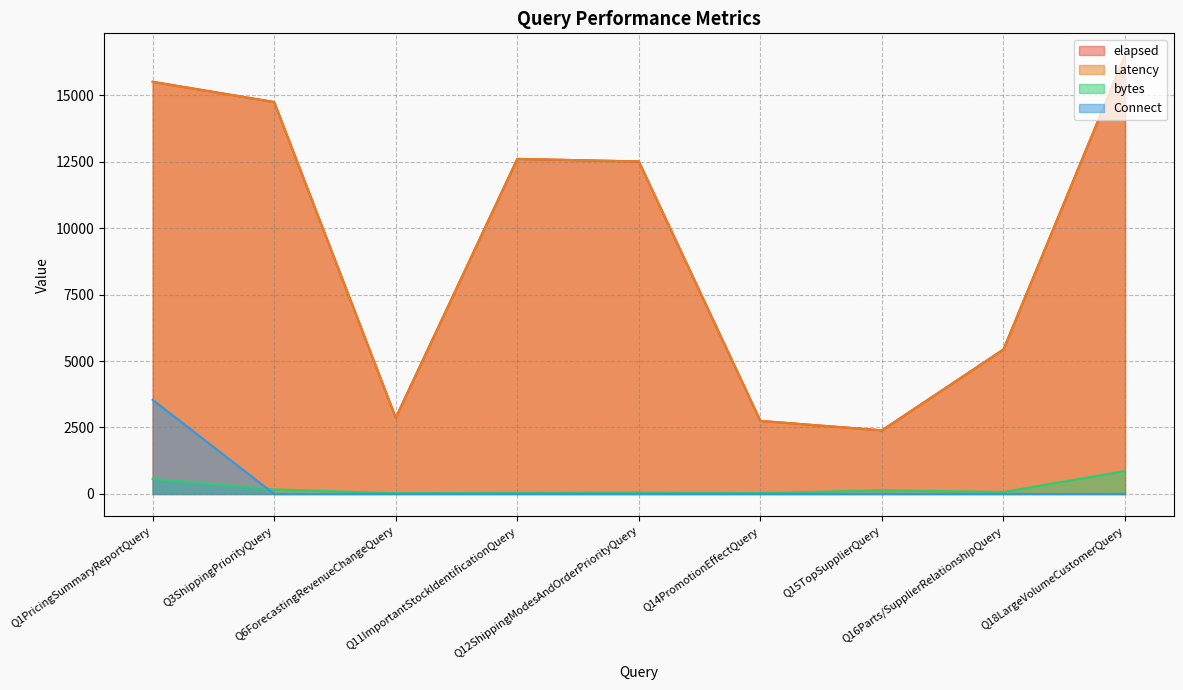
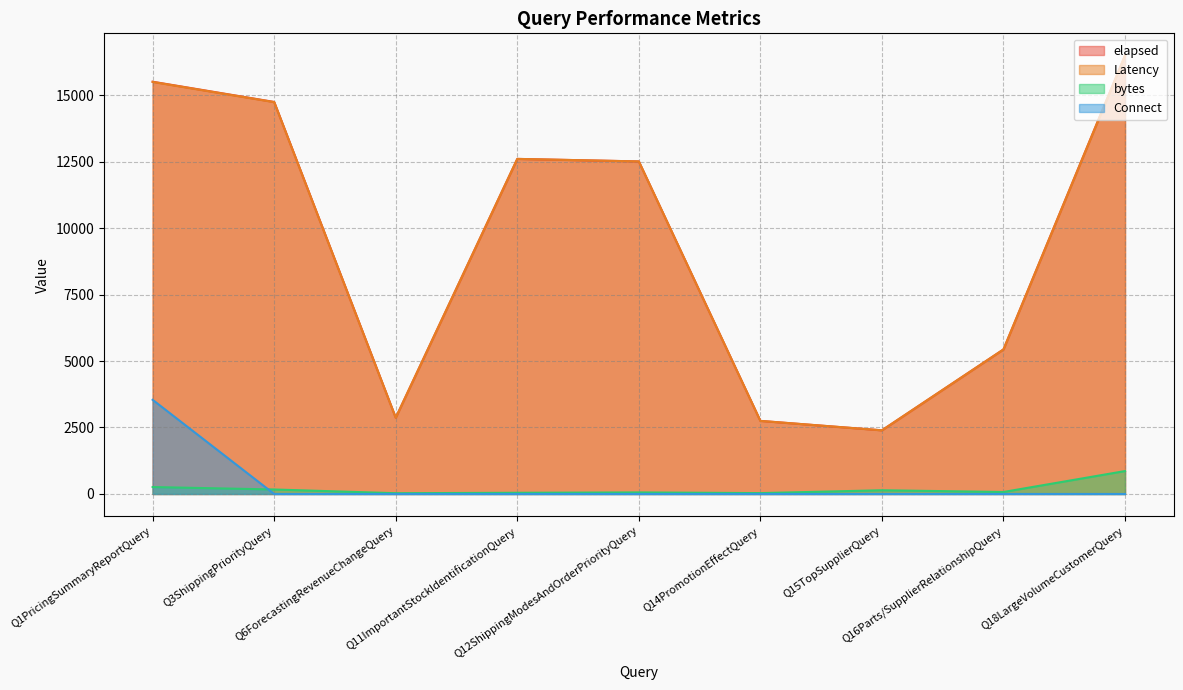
  {
    "bytes": {
-     "Q1PricingSummaryReportQuery": 600,
+     "Q1PricingSummaryReportQuery": 300,
      "Q3ShippingPriorityQuery": 200,
      "Q15TopSupplierQuery": 100,
      "Q18LargeVolumeCustomerQuery": 900
    },
    "Connect": {
      "Q1PricingSummaryReportQuery": 3500,
      "Q3ShippingPriorityQuery": 0,
      "Q15TopSupplierQuery": 0,
      "Q18LargeVolumeCustomerQuery": 0
    }
  }
